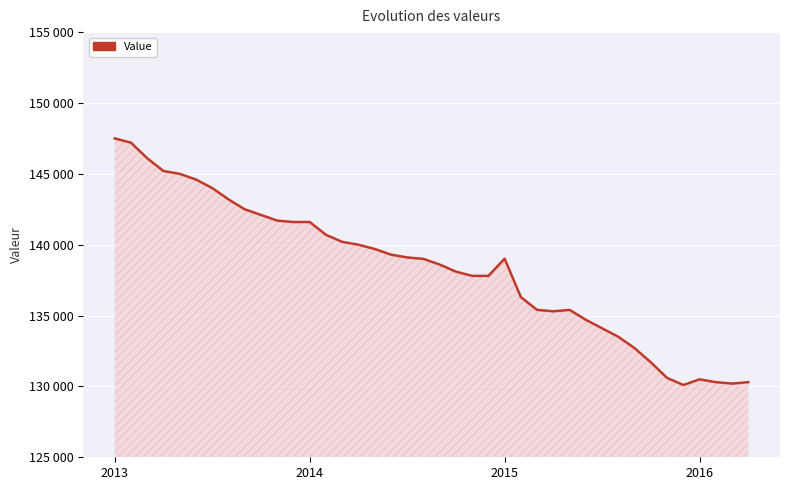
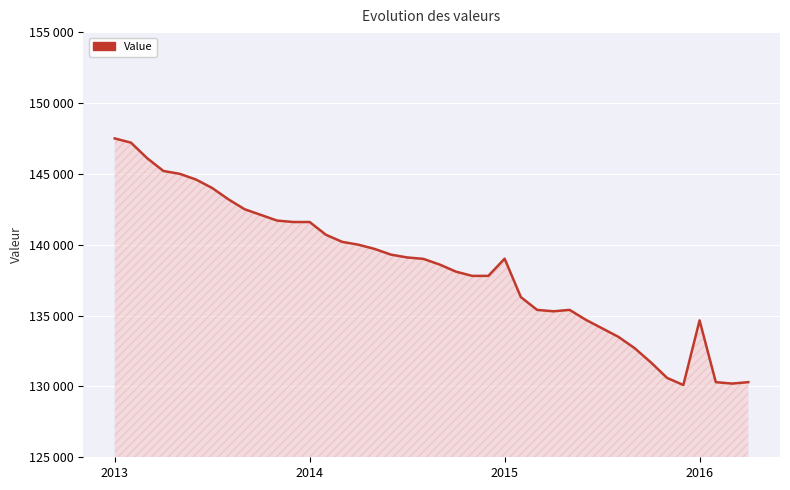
  {
    "2013": 147500,
    "2014": 141600,
    "2015": 139000,
-   "2016": 130500
+   "2016": 134700
  }
